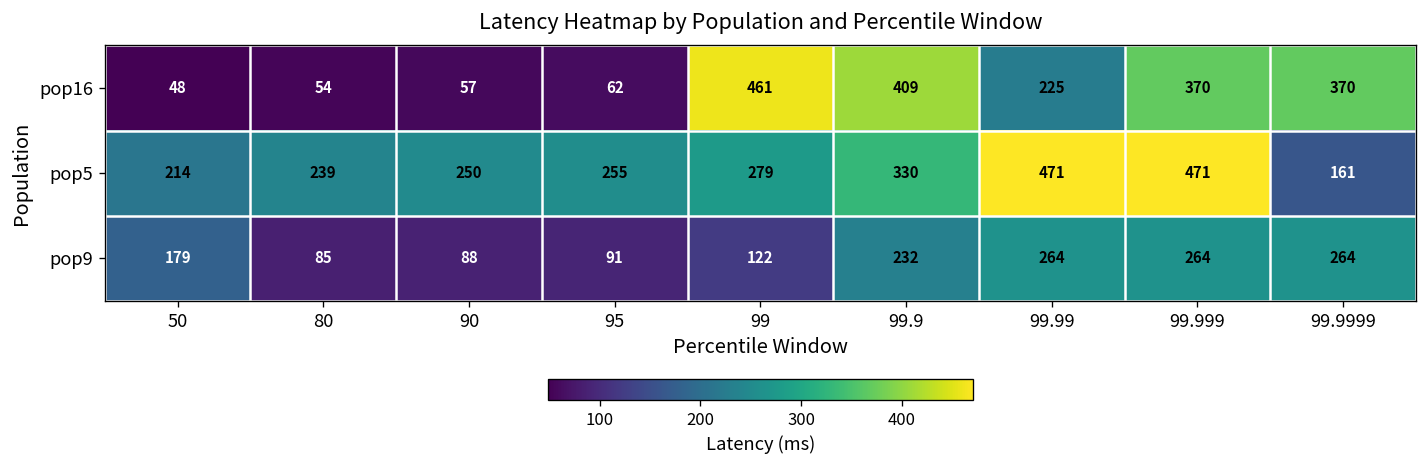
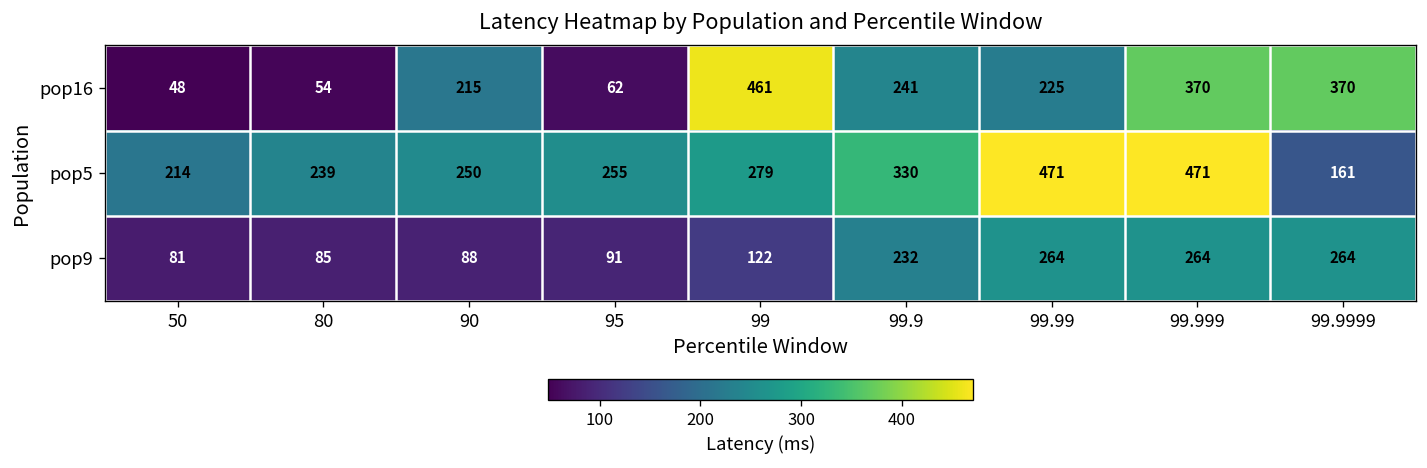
  {
    "pop16": {
      "50": 48,
      "80": 54,
-     "90": 57,
+     "90": 215,
      "95": 62,
      "99": 461,
-     "99.9": 409,
+     "99.9": 241,
      "99.99": 225,
      "99.999": 370,
      "99.9999": 370
    },
    "pop5": {
      "50": 214,
      "80": 239,
      "90": 250,
      "95": 255,
      "99": 279,
      "99.9": 330,
      "99.99": 471,
      "99.999": 471,
      "99.9999": 161
    },
    "pop9": {
-     "50": 179,
+     "50": 81,
      "80": 85,
      "90": 88,
      "95": 91,
      "99": 122,
      "99.9": 232,
      "99.99": 264,
      "99.999": 264,
      "99.9999": 264
    }
  }
